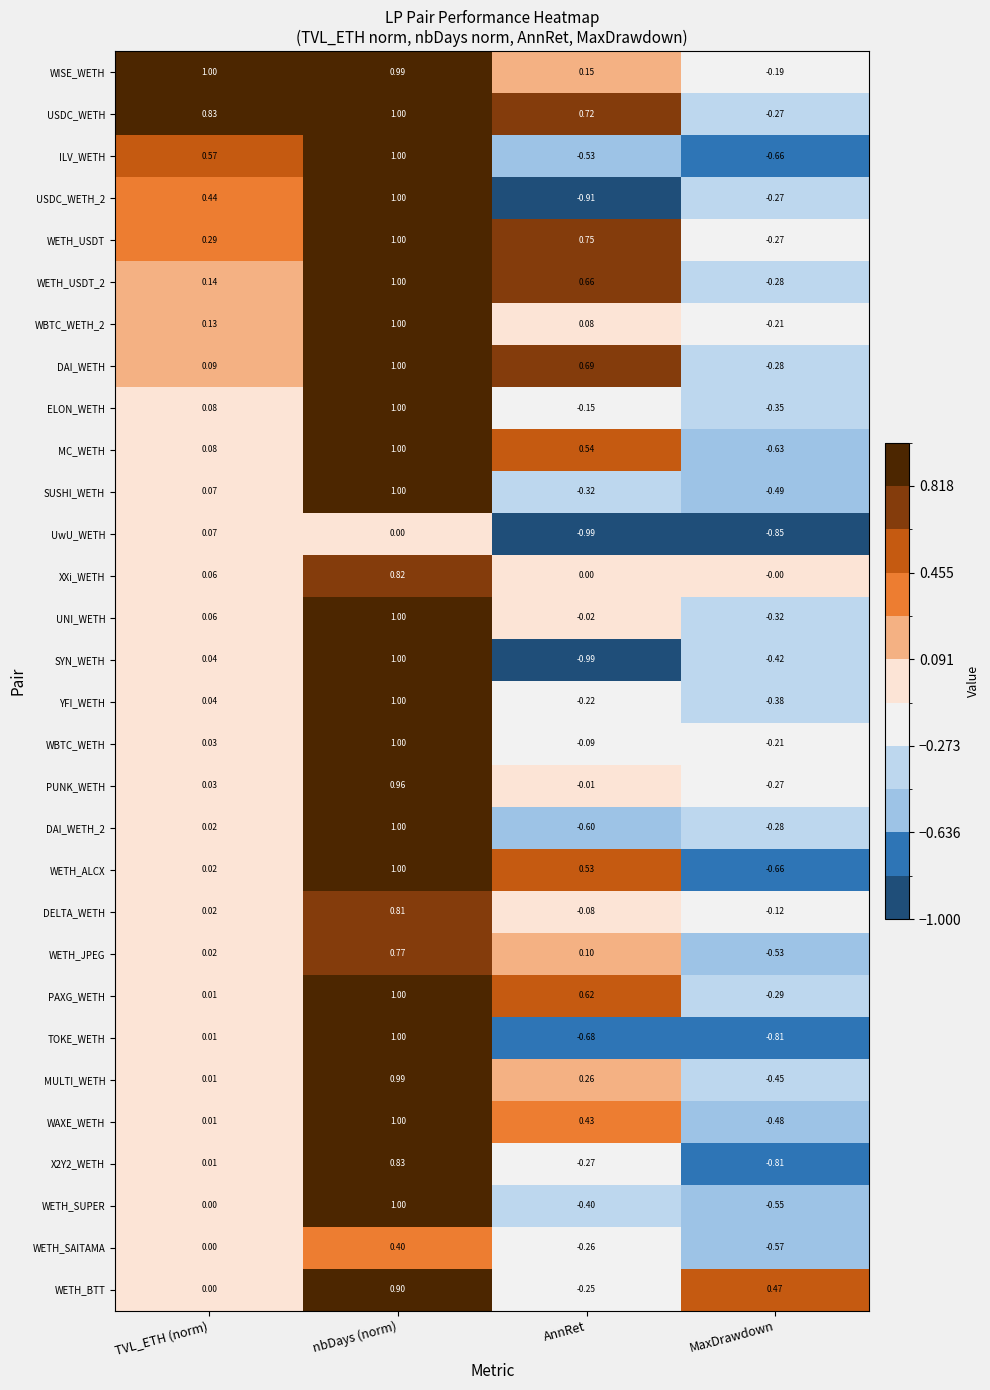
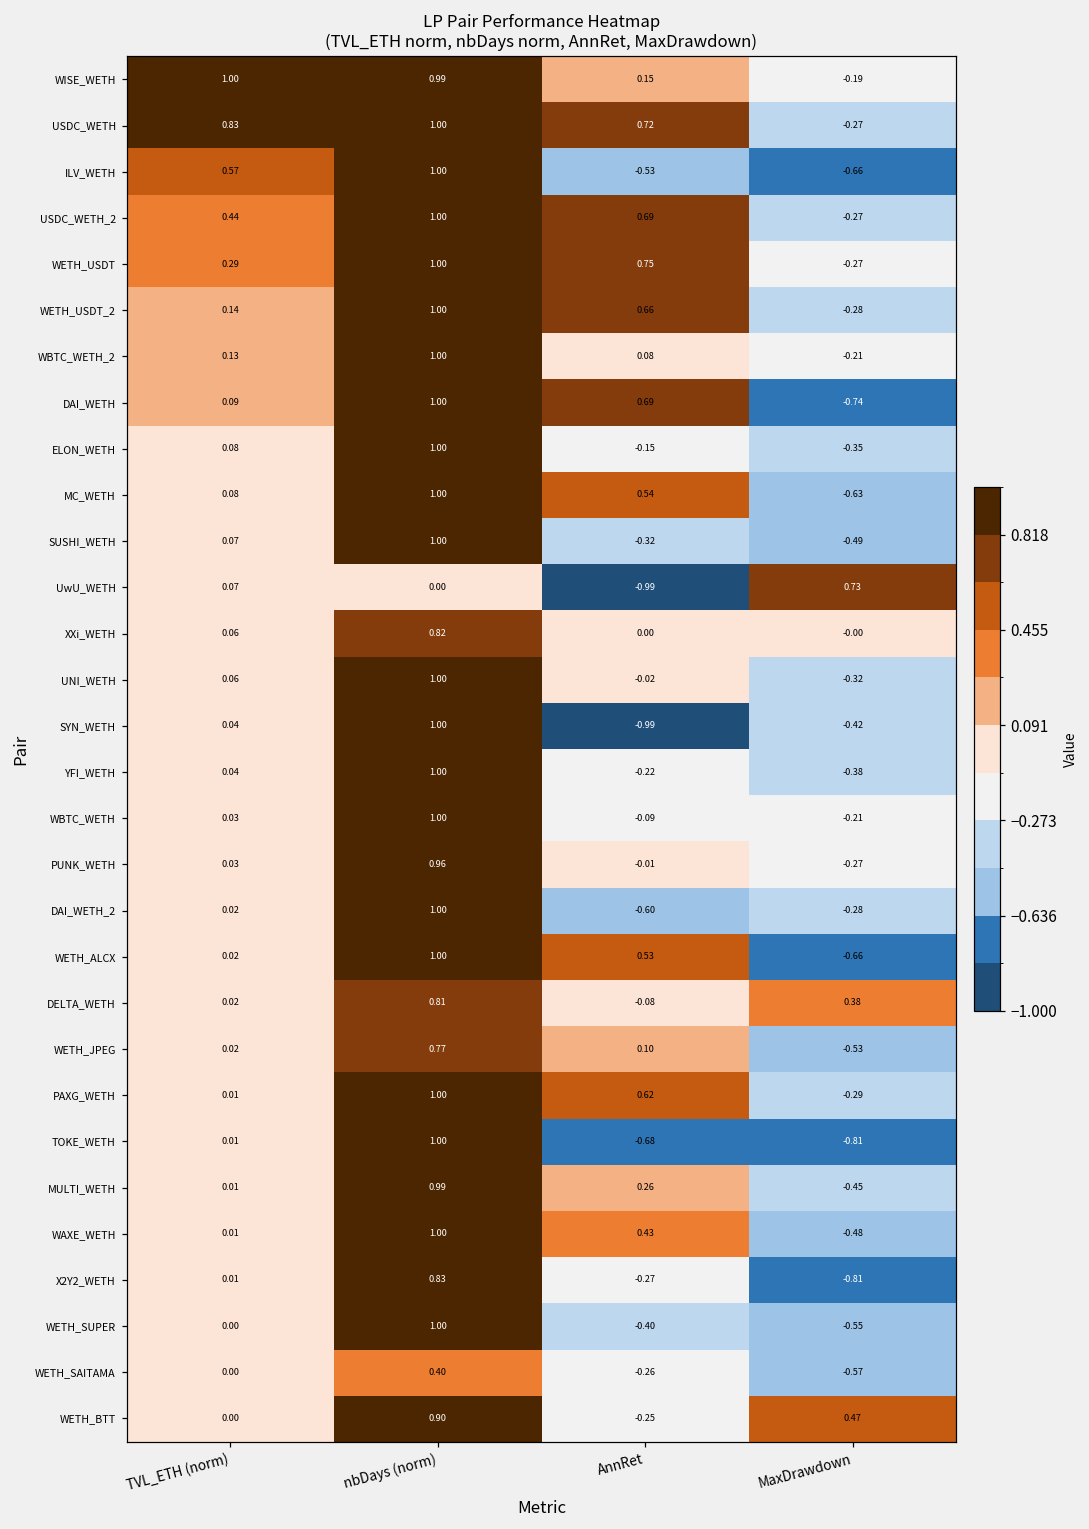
  {
    "WISE_WETH": {
      "TVL_ETH (norm)": 1.00,
      "nbDays (norm)": 0.99,
      "AnnRet": 0.15,
      "MaxDrawdown": -0.19
    },
    "USDC_WETH": {
      "TVL_ETH (norm)": 0.83,
      "nbDays (norm)": 1.00,
      "AnnRet": 0.72,
      "MaxDrawdown": -0.27
    },
    "ILV_WETH": {
      "TVL_ETH (norm)": 0.57,
      "nbDays (norm)": 1.00,
      "AnnRet": -0.53,
      "MaxDrawdown": -0.66
    },
    "USDC_WETH_2": {
      "TVL_ETH (norm)": 0.44,
      "nbDays (norm)": 1.00,
-     "AnnRet": -0.91,
+     "AnnRet": 0.69,
      "MaxDrawdown": -0.27
    },
    "WETH_USDT": {
      "TVL_ETH (norm)": 0.29,
      "nbDays (norm)": 1.00,
      "AnnRet": 0.75,
      "MaxDrawdown": -0.27
    },
    "WETH_USDT_2": {
      "TVL_ETH (norm)": 0.14,
      "nbDays (norm)": 1.00,
      "AnnRet": 0.66,
      "MaxDrawdown": -0.28
    },
    "WBTC_WETH_2": {
      "TVL_ETH (norm)": 0.13,
      "nbDays (norm)": 1.00,
      "AnnRet": 0.08,
      "MaxDrawdown": -0.21
    },
    "DAI_WETH": {
      "TVL_ETH (norm)": 0.09,
      "nbDays (norm)": 1.00,
      "AnnRet": 0.69,
-     "MaxDrawdown": -0.28
+     "MaxDrawdown": -0.74
    },
    "ELON_WETH": {
      "TVL_ETH (norm)": 0.08,
      "nbDays (norm)": 1.00,
      "AnnRet": -0.15,
      "MaxDrawdown": -0.35
    },
    "MC_WETH": {
      "TVL_ETH (norm)": 0.08,
      "nbDays (norm)": 1.00,
      "AnnRet": 0.54,
      "MaxDrawdown": -0.63
    },
    "SUSHI_WETH": {
      "TVL_ETH (norm)": 0.07,
      "nbDays (norm)": 1.00,
      "AnnRet": -0.32,
      "MaxDrawdown": -0.49
    },
    "UwU_WETH": {
      "TVL_ETH (norm)": 0.07,
      "nbDays (norm)": 0.00,
      "AnnRet": -0.99,
-     "MaxDrawdown": -0.85
+     "MaxDrawdown": 0.73
    },
    "XXi_WETH": {
      "TVL_ETH (norm)": 0.06,
      "nbDays (norm)": 0.82,
      "AnnRet": 0.00,
      "MaxDrawdown": -0.00
    },
    "UNI_WETH": {
      "TVL_ETH (norm)": 0.06,
      "nbDays (norm)": 1.00,
      "AnnRet": -0.02,
      "MaxDrawdown": -0.32
    },
    "SYN_WETH": {
      "TVL_ETH (norm)": 0.04,
      "nbDays (norm)": 1.00,
      "AnnRet": -0.99,
      "MaxDrawdown": -0.42
    },
    "YFI_WETH": {
      "TVL_ETH (norm)": 0.04,
      "nbDays (norm)": 1.00,
      "AnnRet": -0.22,
      "MaxDrawdown": -0.38
    },
    "WBTC_WETH": {
      "TVL_ETH (norm)": 0.03,
      "nbDays (norm)": 1.00,
      "AnnRet": -0.09,
      "MaxDrawdown": -0.21
    },
    "PUNK_WETH": {
      "TVL_ETH (norm)": 0.03,
      "nbDays (norm)": 0.96,
      "AnnRet": -0.01,
      "MaxDrawdown": -0.27
    },
    "DAI_WETH_2": {
      "TVL_ETH (norm)": 0.02,
      "nbDays (norm)": 1.00,
      "AnnRet": -0.60,
      "MaxDrawdown": -0.28
    },
    "WETH_ALCX": {
      "TVL_ETH (norm)": 0.02,
      "nbDays (norm)": 1.00,
      "AnnRet": 0.53,
      "MaxDrawdown": -0.66
    },
    "DELTA_WETH": {
      "TVL_ETH (norm)": 0.02,
      "nbDays (norm)": 0.81,
      "AnnRet": -0.08,
-     "MaxDrawdown": -0.12
+     "MaxDrawdown": 0.38
    },
    "WETH_JPEG": {
      "TVL_ETH (norm)": 0.02,
      "nbDays (norm)": 0.77,
      "AnnRet": 0.10,
      "MaxDrawdown": -0.53
    },
    "PAXG_WETH": {
      "TVL_ETH (norm)": 0.01,
      "nbDays (norm)": 1.00,
      "AnnRet": 0.62,
      "MaxDrawdown": -0.29
    },
    "TOKE_WETH": {
      "TVL_ETH (norm)": 0.01,
      "nbDays (norm)": 1.00,
      "AnnRet": -0.68,
      "MaxDrawdown": -0.81
    },
    "MULTI_WETH": {
      "TVL_ETH (norm)": 0.01,
      "nbDays (norm)": 0.99,
      "AnnRet": 0.26,
      "MaxDrawdown": -0.45
    },
    "WAXE_WETH": {
      "TVL_ETH (norm)": 0.01,
      "nbDays (norm)": 1.00,
      "AnnRet": 0.43,
      "MaxDrawdown": -0.48
    },
    "X2Y2_WETH": {
      "TVL_ETH (norm)": 0.01,
      "nbDays (norm)": 0.83,
      "AnnRet": -0.27,
      "MaxDrawdown": -0.81
    },
    "WETH_SUPER": {
      "TVL_ETH (norm)": 0.00,
      "nbDays (norm)": 1.00,
      "AnnRet": -0.40,
      "MaxDrawdown": -0.55
    },
    "WETH_SAITAMA": {
      "TVL_ETH (norm)": 0.00,
      "nbDays (norm)": 0.40,
      "AnnRet": -0.26,
      "MaxDrawdown": -0.57
    },
    "WETH_BTT": {
      "TVL_ETH (norm)": 0.00,
      "nbDays (norm)": 0.90,
      "AnnRet": -0.25,
      "MaxDrawdown": 0.47
    }
  }
